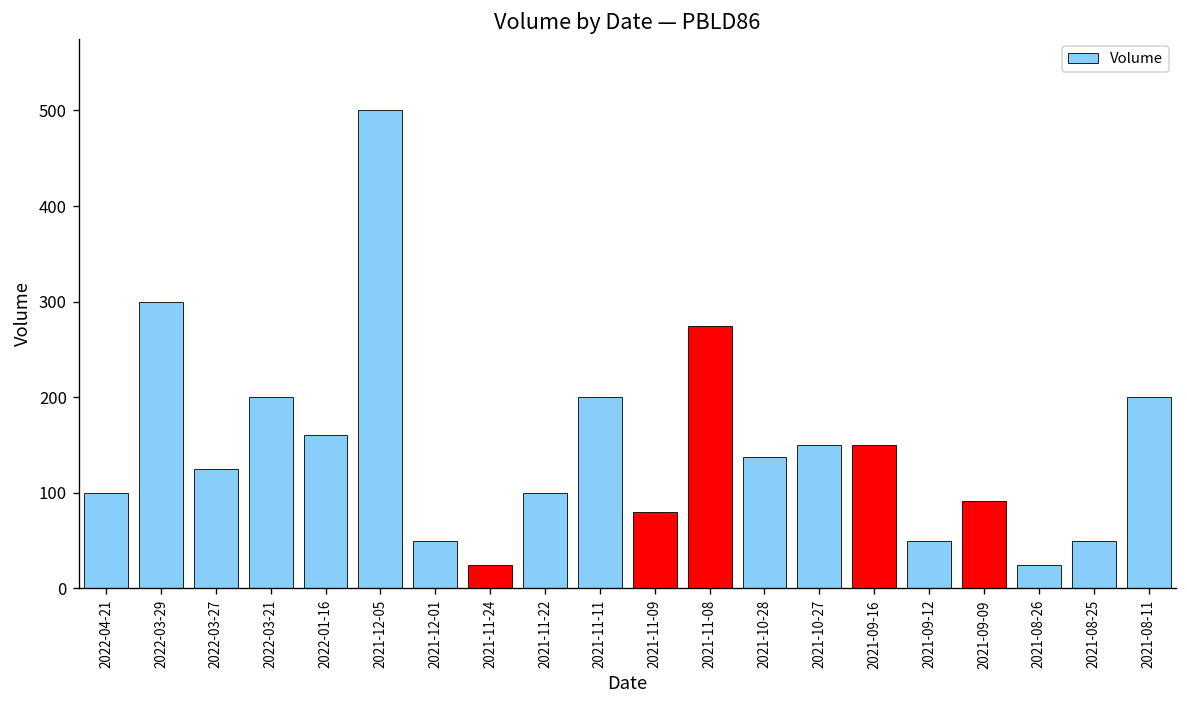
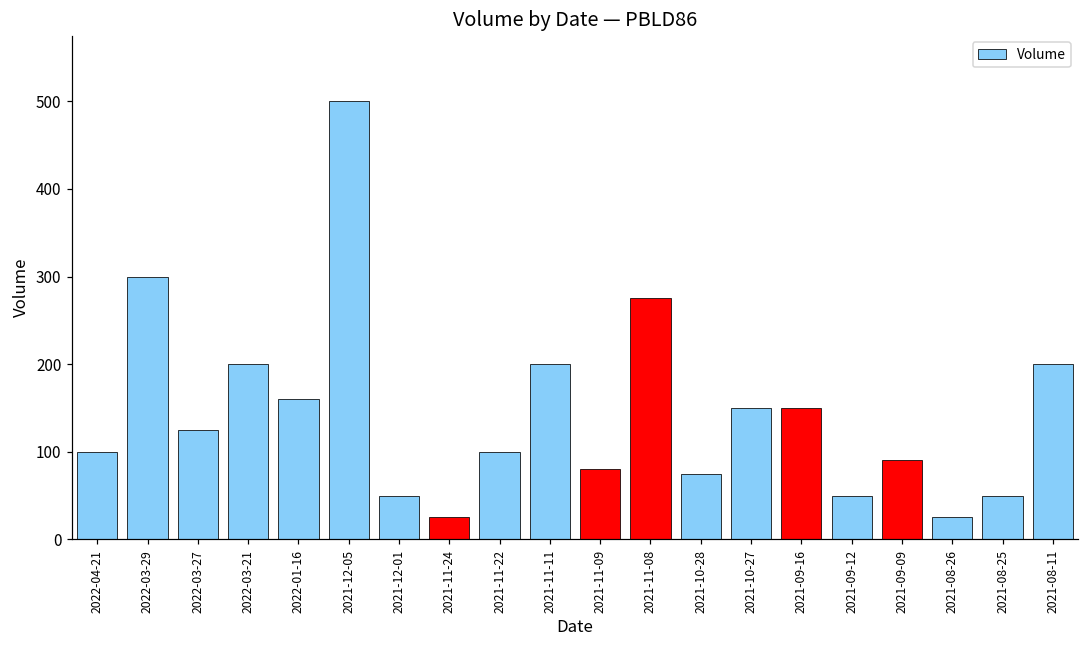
  {
    "2022-04-21": 100,
    "2022-03-29": 300,
    "2022-03-27": 130,
    "2022-03-21": 200,
    "2022-01-16": 160,
    "2021-12-05": 500,
    "2021-12-01": 50,
    "2021-11-24": 30,
    "2021-11-22": 100,
    "2021-11-11": 200,
    "2021-11-09": 80,
    "2021-11-08": 280,
-   "2021-10-28": 140,
+   "2021-10-28": 80,
    "2021-10-27": 150,
    "2021-09-16": 150,
    "2021-09-12": 50,
    "2021-09-09": 90,
    "2021-08-26": 30,
    "2021-08-25": 50,
    "2021-08-11": 200
  }
